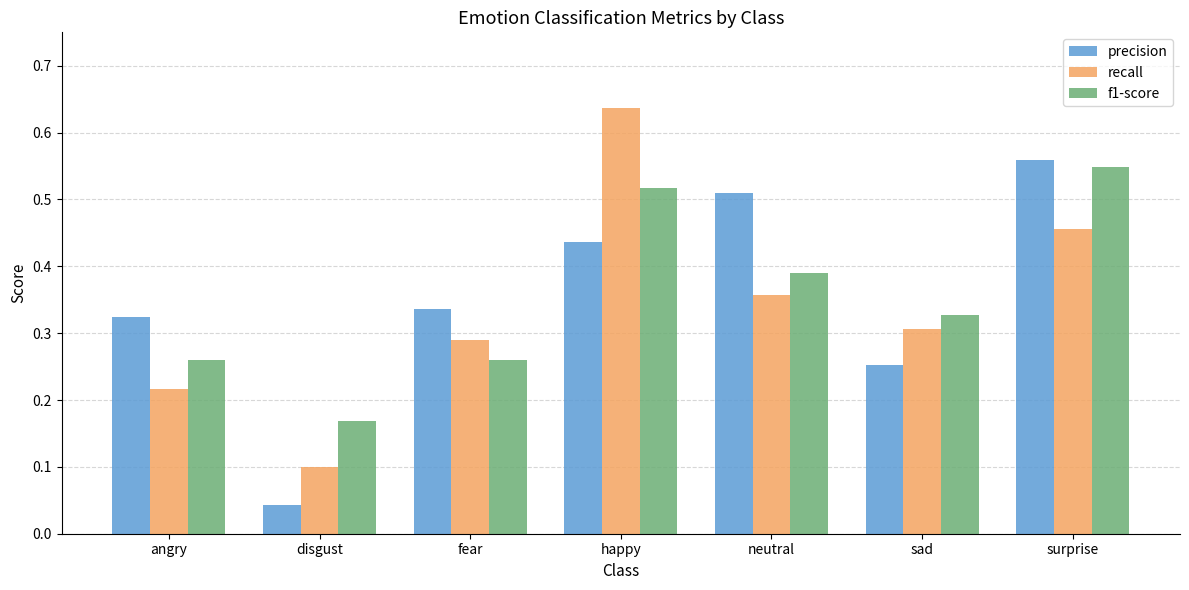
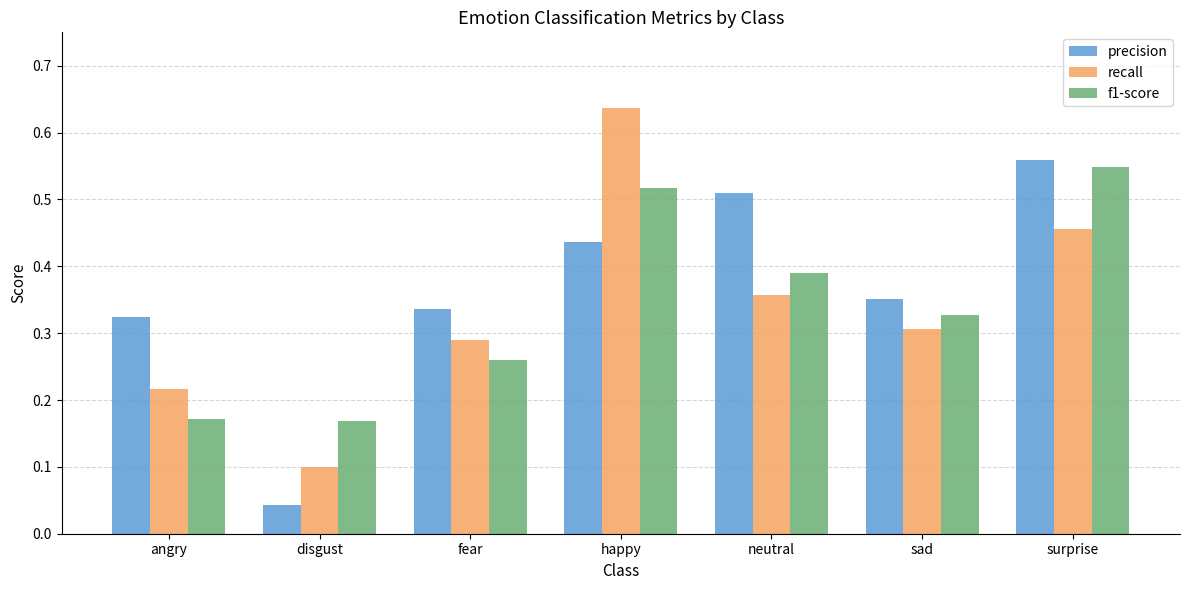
  {
    "precision": {
      "angry": 0.32,
      "disgust": 0.04,
      "fear": 0.34,
      "happy": 0.44,
      "neutral": 0.51,
-     "sad": 0.25,
+     "sad": 0.35,
      "surprise": 0.56
    },
    "recall": {
      "angry": 0.22,
      "disgust": 0.10,
      "fear": 0.29,
      "happy": 0.64,
      "neutral": 0.36,
      "sad": 0.31,
      "surprise": 0.46
    },
    "f1-score": {
-     "angry": 0.26,
+     "angry": 0.17,
      "disgust": 0.17,
      "fear": 0.26,
      "happy": 0.52,
      "neutral": 0.39,
      "sad": 0.33,
      "surprise": 0.55
    }
  }
